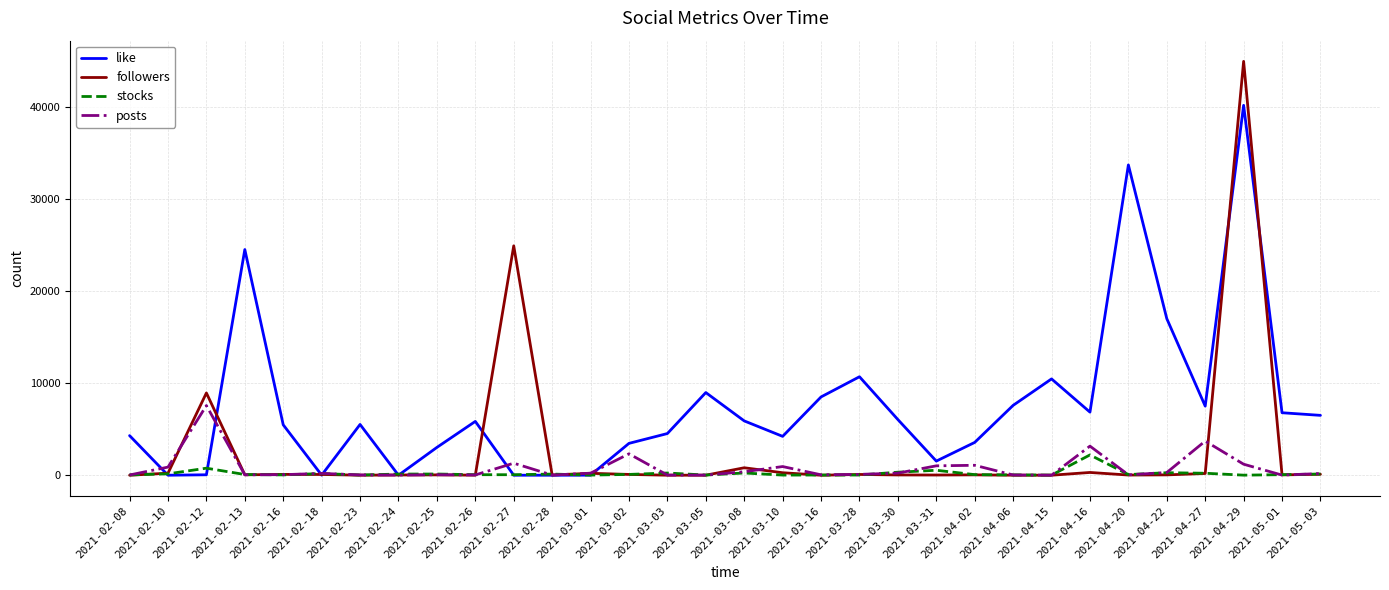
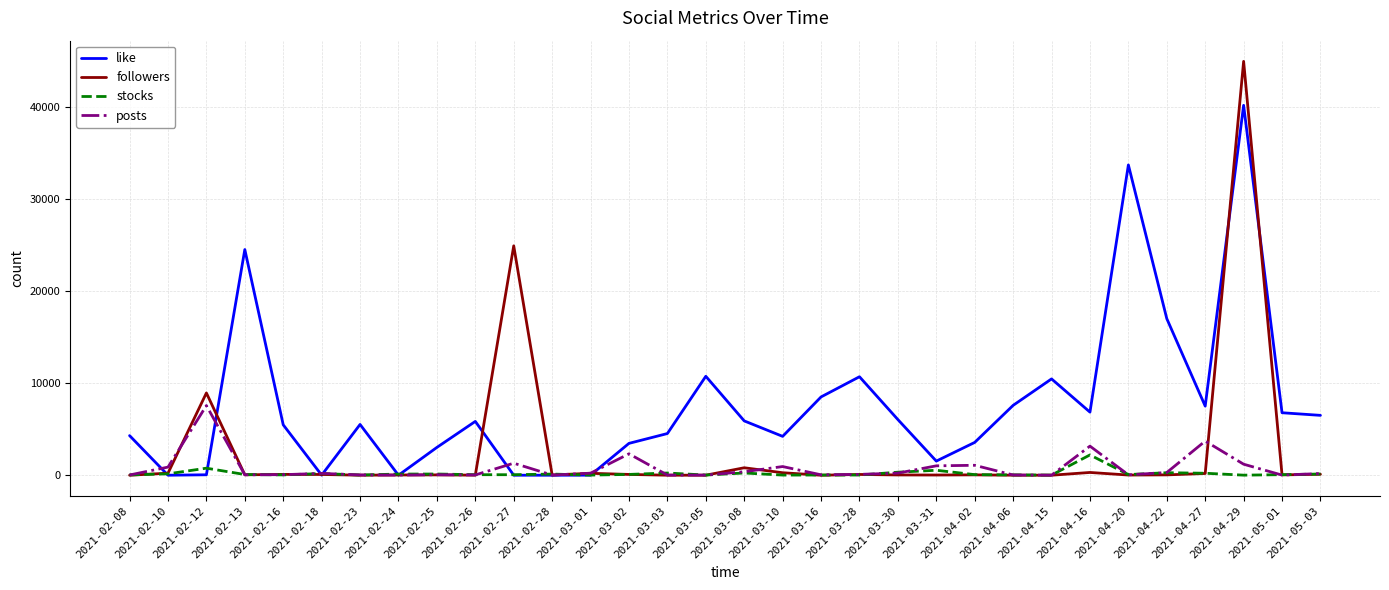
  {
    "like": {
      "2021-02-08": 4000,
      "2021-02-12": 0,
      "2021-02-13": 25000,
      "2021-02-16": 5000,
      "2021-02-23": 6000,
      "2021-02-25": 3000,
      "2021-02-26": 6000,
      "2021-03-02": 3000,
      "2021-03-03": 5000,
-     "2021-03-05": 9000,
+     "2021-03-05": 11000,
      "2021-03-08": 6000,
      "2021-03-10": 4000,
      "2021-03-16": 9000,
      "2021-03-28": 11000,
      "2021-03-30": 6000,
      "2021-03-31": 2000,
      "2021-04-02": 4000,
      "2021-04-06": 8000,
      "2021-04-15": 10000,
      "2021-04-16": 7000,
      "2021-04-20": 34000,
      "2021-04-22": 17000,
      "2021-04-27": 8000,
      "2021-04-29": 40000,
      "2021-05-01": 7000,
      "2021-05-03": 7000
    },
    "followers": {
      "2021-02-12": 9000,
      "2021-02-27": 25000,
      "2021-03-08": 1000,
      "2021-03-31": 0,
      "2021-04-16": 0,
      "2021-04-29": 45000
    },
    "stocks": {
      "2021-02-12": 1000,
      "2021-03-31": 1000,
      "2021-04-16": 2000,
      "2021-04-29": 0
    },
    "posts": {
      "2021-02-10": 1000,
      "2021-02-12": 8000,
      "2021-02-27": 1000,
      "2021-03-02": 2000,
      "2021-03-10": 1000,
      "2021-03-31": 1000,
      "2021-04-02": 1000,
      "2021-04-16": 3000,
      "2021-04-27": 4000,
      "2021-04-29": 1000
    }
  }
